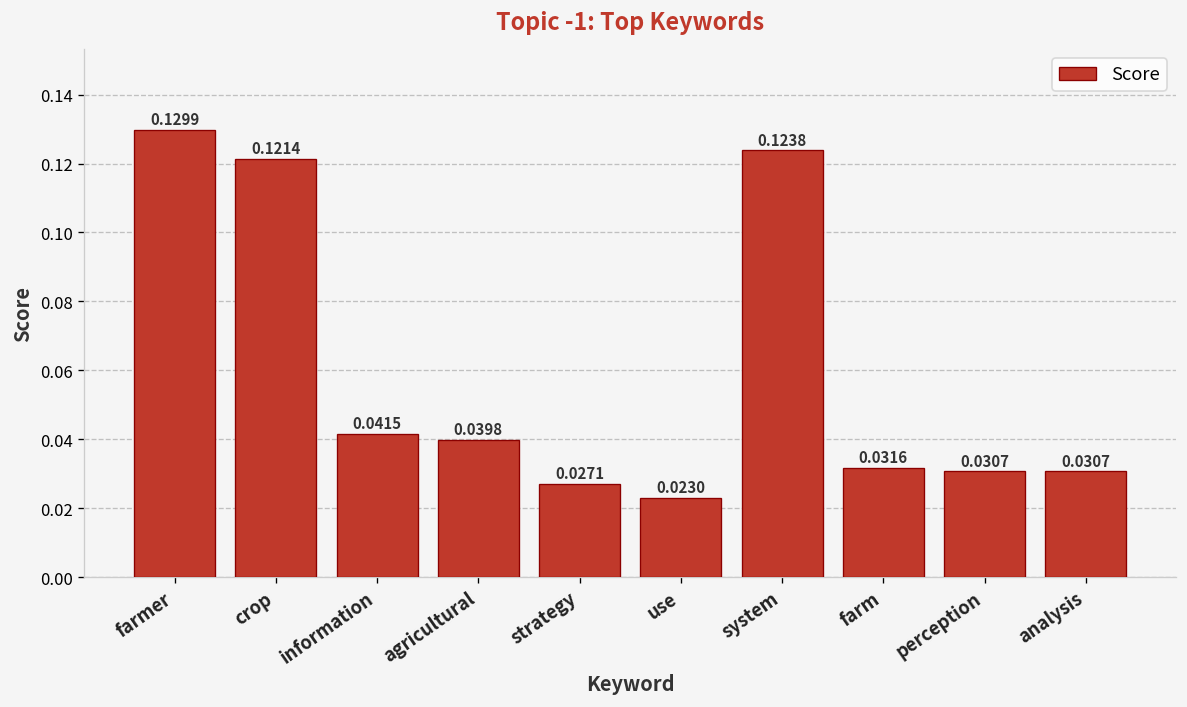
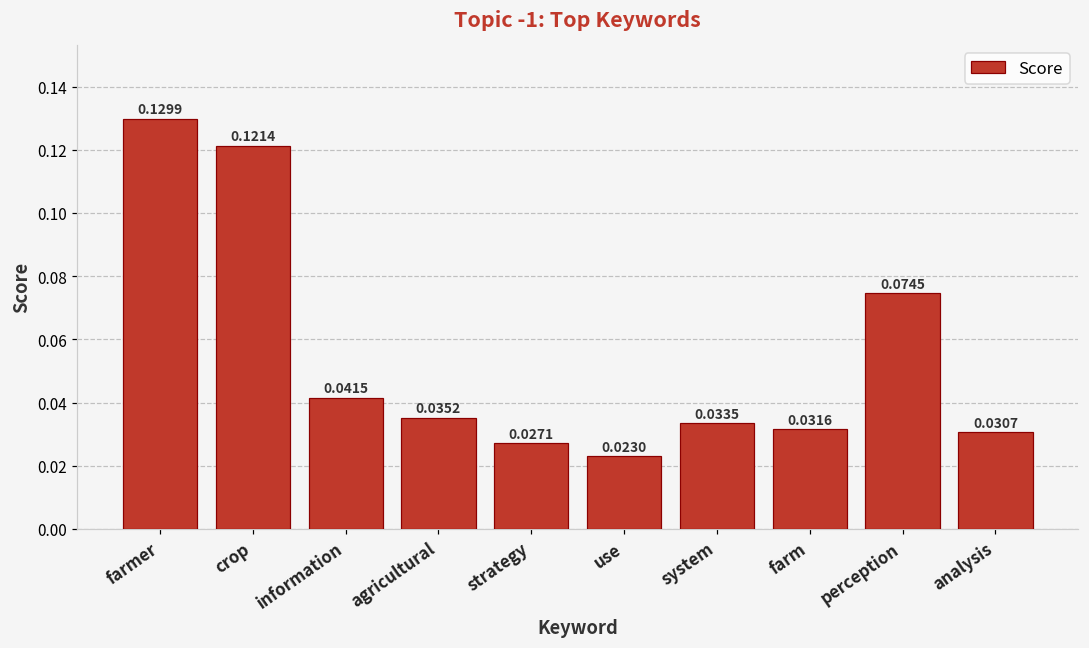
  {
    "farmer": 0.1299,
    "crop": 0.1214,
    "information": 0.0415,
-   "agricultural": 0.0398,
+   "agricultural": 0.0352,
    "strategy": 0.0271,
    "use": 0.0230,
-   "system": 0.1238,
+   "system": 0.0335,
    "farm": 0.0316,
-   "perception": 0.0307,
+   "perception": 0.0745,
    "analysis": 0.0307
  }
